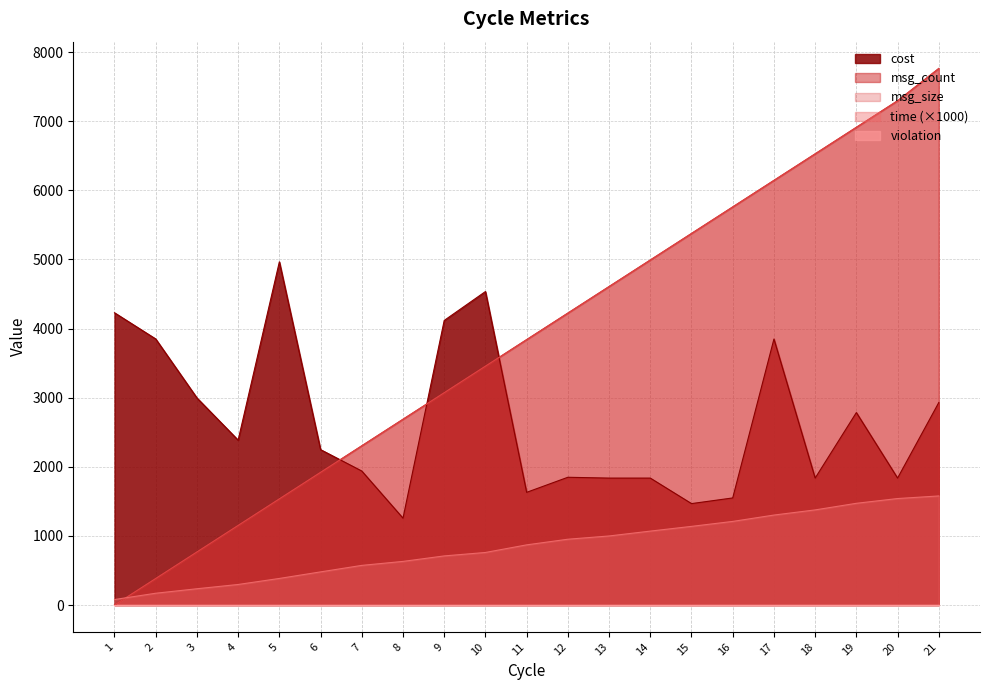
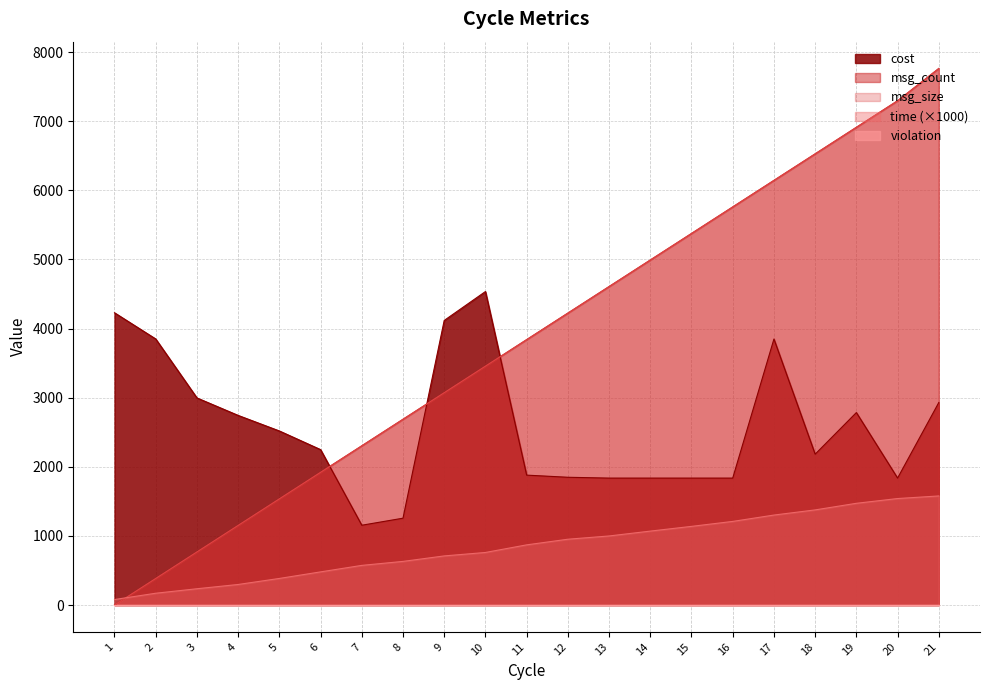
  {
    "cost": {
      "1": 4200,
      "2": 3900,
      "3": 3000,
-     "4": 2400,
-     "5": 5000,
+     "4": 2700,
+     "5": 2500,
      "6": 2200,
-     "7": 1900,
+     "7": 1200,
      "8": 1300,
      "9": 4100,
      "10": 4500,
-     "11": 1600,
+     "11": 1900,
      "12": 1800,
      "13": 1800,
      "14": 1800,
-     "15": 1500,
-     "16": 1600,
+     "15": 1800,
+     "16": 1800,
      "17": 3800,
-     "18": 1800,
+     "18": 2200,
      "19": 2800,
      "20": 1800,
      "21": 2900
    }
  }
